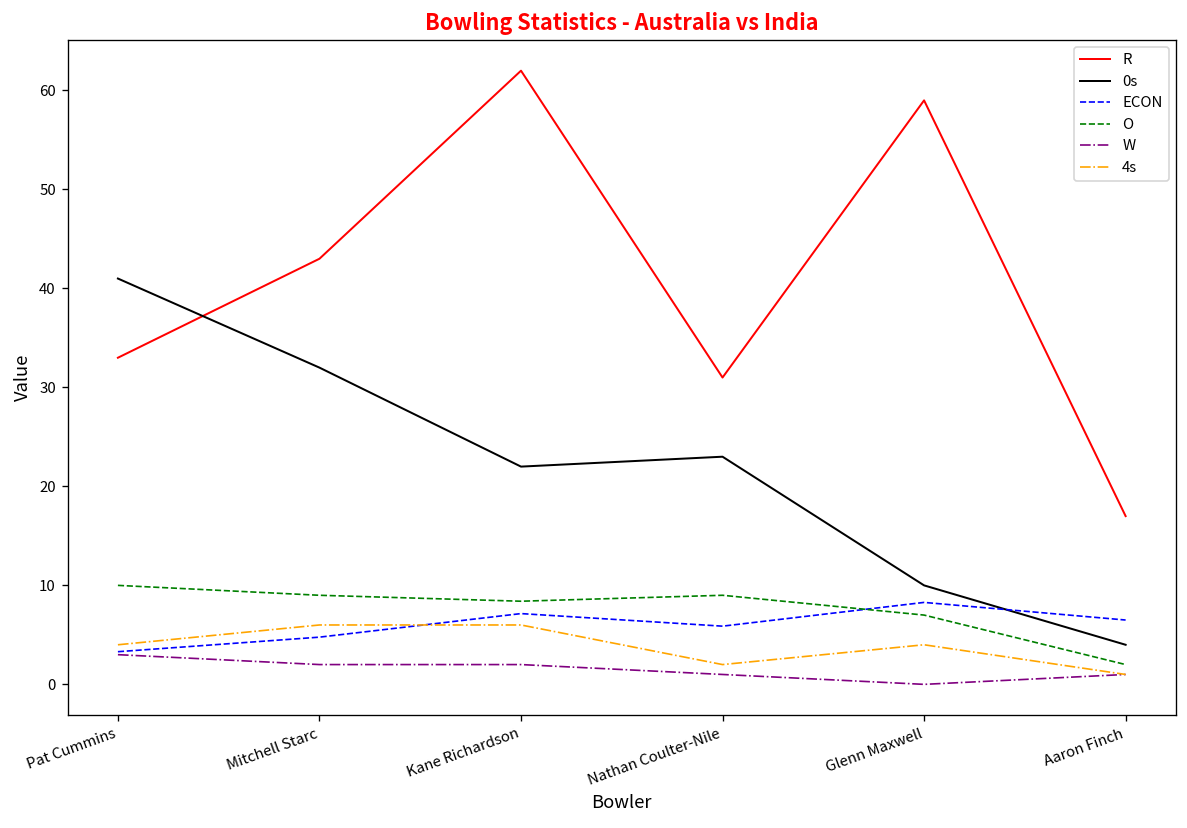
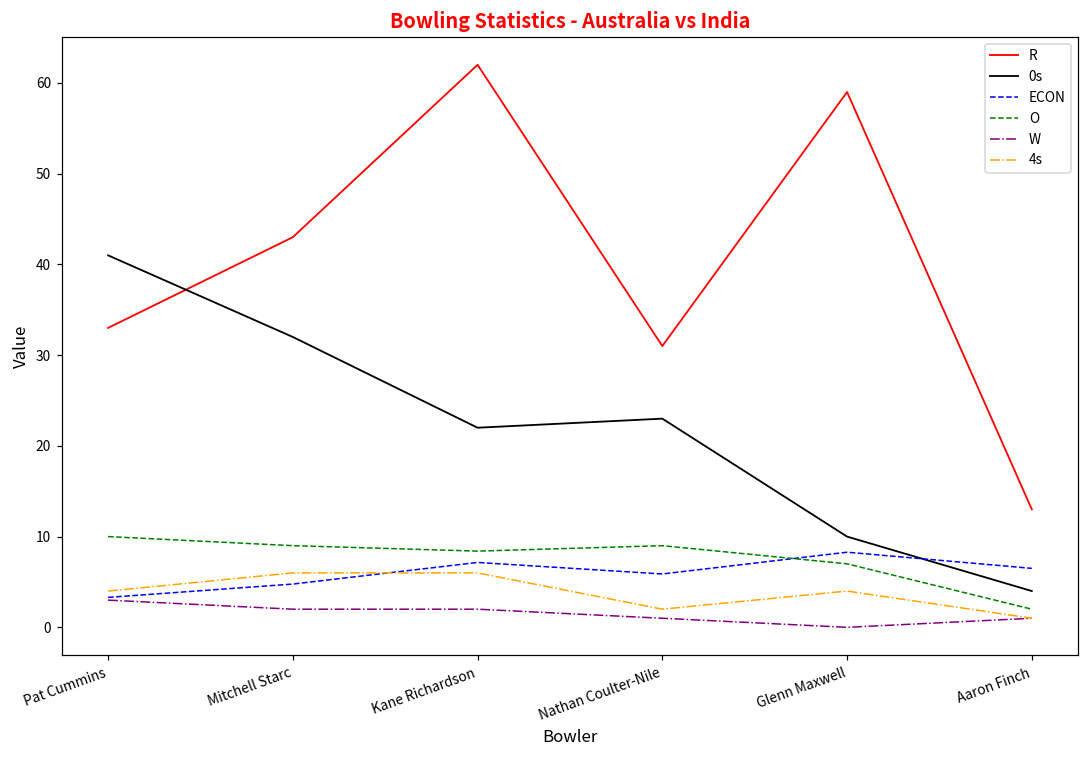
  {
    "R": {
      "Pat Cummins": 33,
      "Mitchell Starc": 43,
      "Kane Richardson": 62,
      "Nathan Coulter-Nile": 31,
      "Glenn Maxwell": 59,
-     "Aaron Finch": 17
+     "Aaron Finch": 13
    },
    "0s": {
      "Pat Cummins": 41,
      "Mitchell Starc": 32,
      "Kane Richardson": 22,
      "Nathan Coulter-Nile": 23,
      "Glenn Maxwell": 10,
      "Aaron Finch": 4
    },
    "ECON": {
      "Mitchell Starc": 5,
      "Kane Richardson": 7,
      "Nathan Coulter-Nile": 6,
      "Glenn Maxwell": 8,
      "Aaron Finch": 7
    },
    "O": {
      "Pat Cummins": 10,
      "Mitchell Starc": 9,
      "Kane Richardson": 8,
      "Nathan Coulter-Nile": 9,
      "Glenn Maxwell": 7,
      "Aaron Finch": 2
    },
    "W": {
      "Mitchell Starc": 2,
      "Kane Richardson": 2,
      "Nathan Coulter-Nile": 1,
      "Glenn Maxwell": 0
    },
    "4s": {
      "Pat Cummins": 4,
      "Mitchell Starc": 6,
      "Kane Richardson": 6,
      "Nathan Coulter-Nile": 2,
      "Glenn Maxwell": 4
    }
  }
